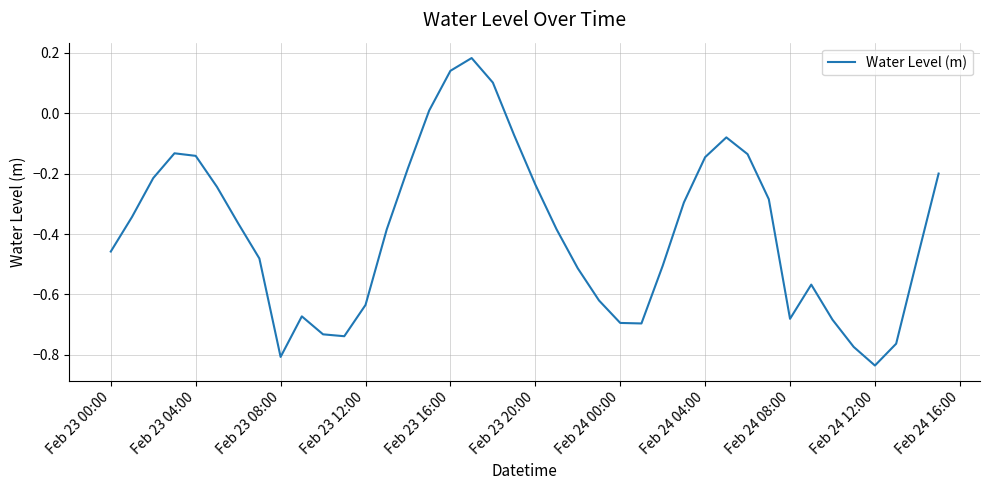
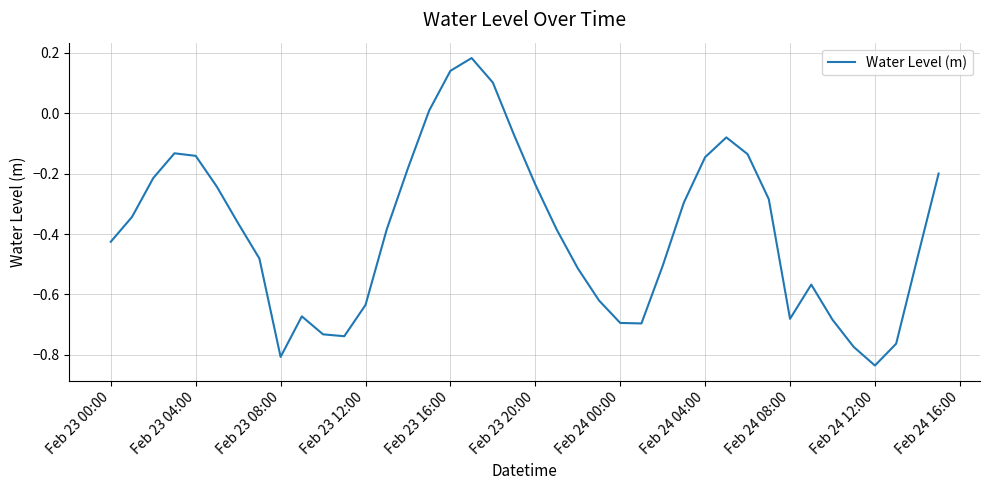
  {
-   "Feb 23 00:00": -0.46,
+   "Feb 23 00:00": -0.43,
    "Feb 23 04:00": -0.14,
    "Feb 23 08:00": -0.81,
    "Feb 23 12:00": -0.63,
    "Feb 23 16:00": 0.14,
    "Feb 23 20:00": -0.24,
    "Feb 24 00:00": -0.69,
    "Feb 24 04:00": -0.15,
    "Feb 24 08:00": -0.68,
    "Feb 24 12:00": -0.84
  }
